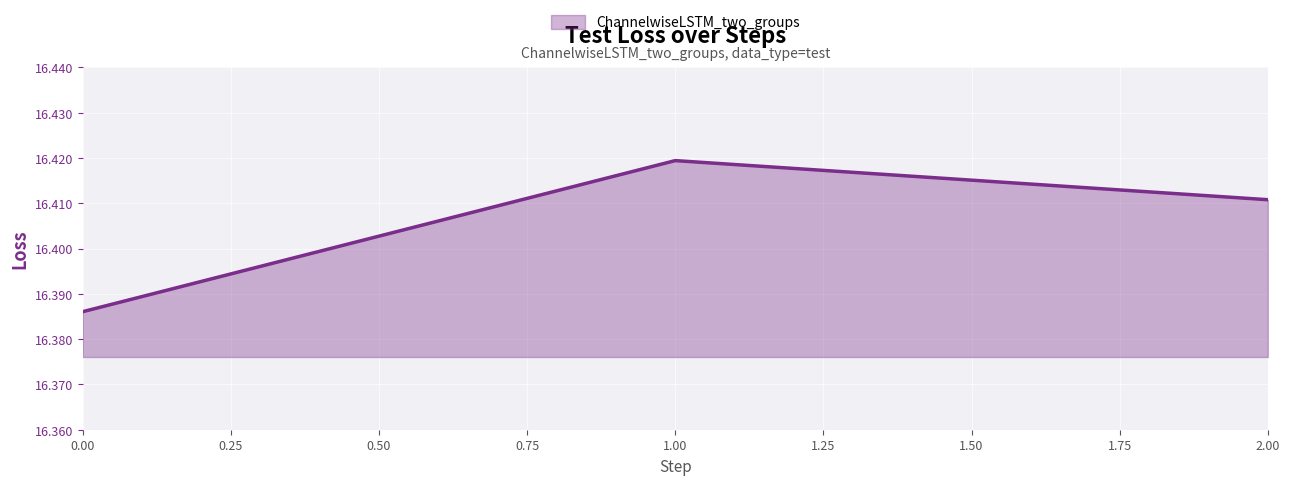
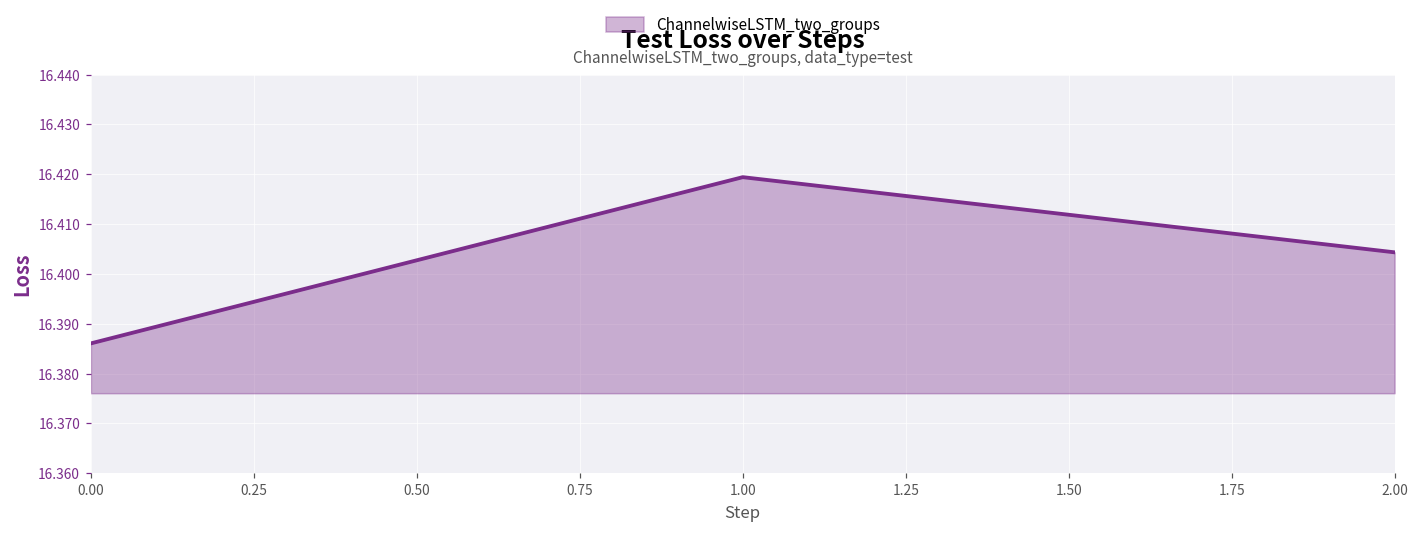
  {
    "0.00": 16.386,
    "1.00": 16.419,
-   "2.00": 16.411
+   "2.00": 16.404
  }
